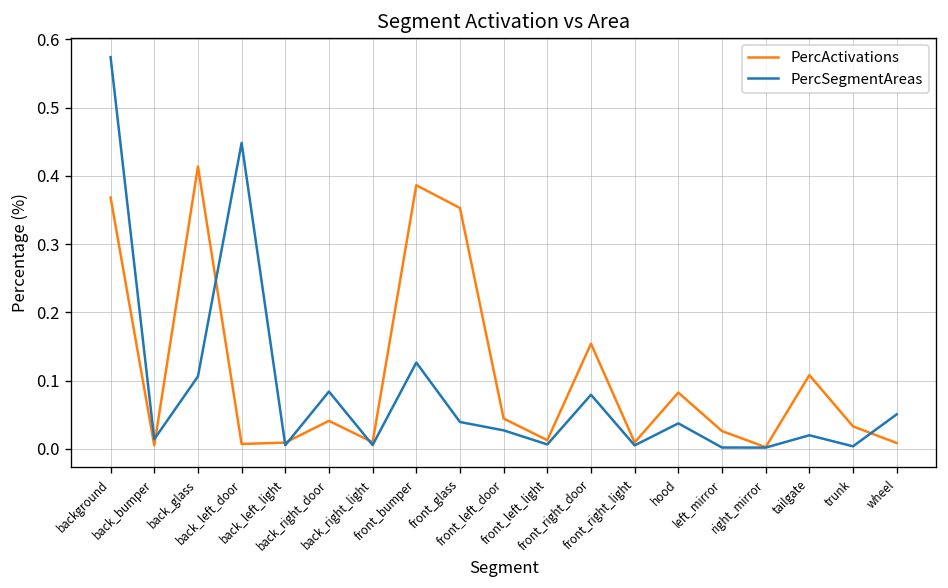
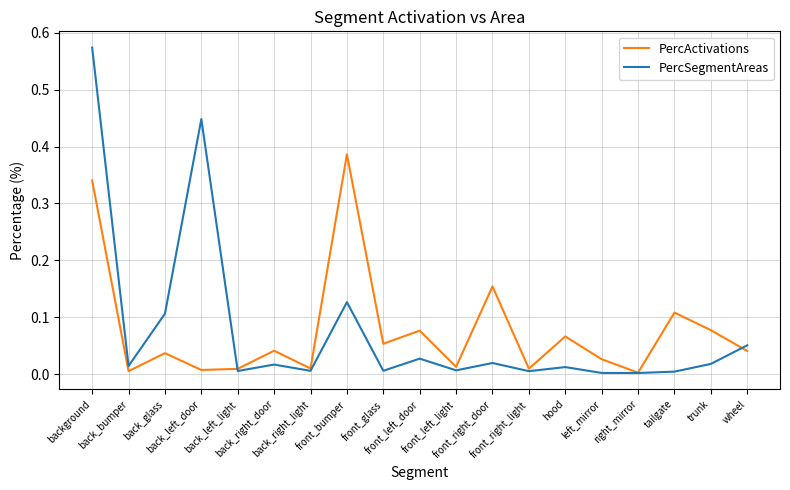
  {
    "PercActivations": {
-     "background": 0.37,
+     "background": 0.34,
      "back_bumper": 0.01,
-     "back_glass": 0.41,
+     "back_glass": 0.04,
      "back_left_door": 0.01,
      "back_right_door": 0.04,
      "front_bumper": 0.39,
-     "front_glass": 0.35,
-     "front_left_door": 0.04,
+     "front_glass": 0.05,
+     "front_left_door": 0.08,
      "front_left_light": 0.01,
      "front_right_door": 0.15,
-     "hood": 0.08,
+     "hood": 0.07,
      "left_mirror": 0.03,
      "tailgate": 0.11,
-     "trunk": 0.03,
-     "wheel": 0.01
+     "trunk": 0.08,
+     "wheel": 0.04
    },
    "PercSegmentAreas": {
      "background": 0.57,
      "back_bumper": 0.01,
      "back_glass": 0.11,
      "back_left_door": 0.45,
-     "back_right_door": 0.08,
+     "back_right_door": 0.02,
      "front_bumper": 0.13,
-     "front_glass": 0.04,
+     "front_glass": 0.01,
      "front_left_door": 0.03,
      "front_left_light": 0.01,
-     "front_right_door": 0.08,
-     "hood": 0.04,
+     "front_right_door": 0.02,
+     "hood": 0.01,
      "left_mirror": 0.00,
-     "tailgate": 0.02,
-     "trunk": 0.00,
+     "tailgate": 0.00,
+     "trunk": 0.02,
      "wheel": 0.05
    }
  }
